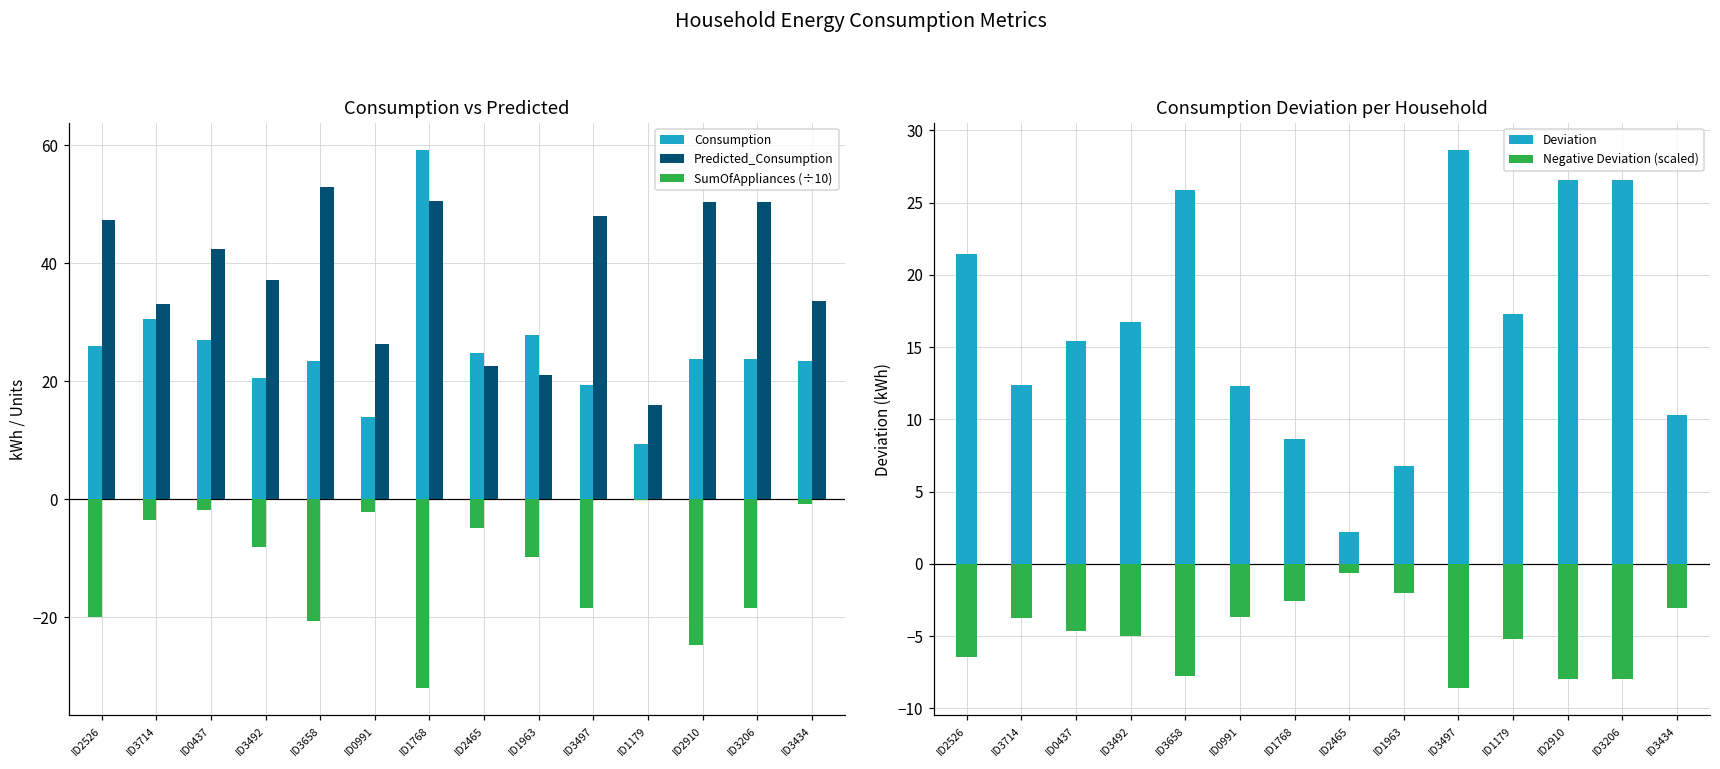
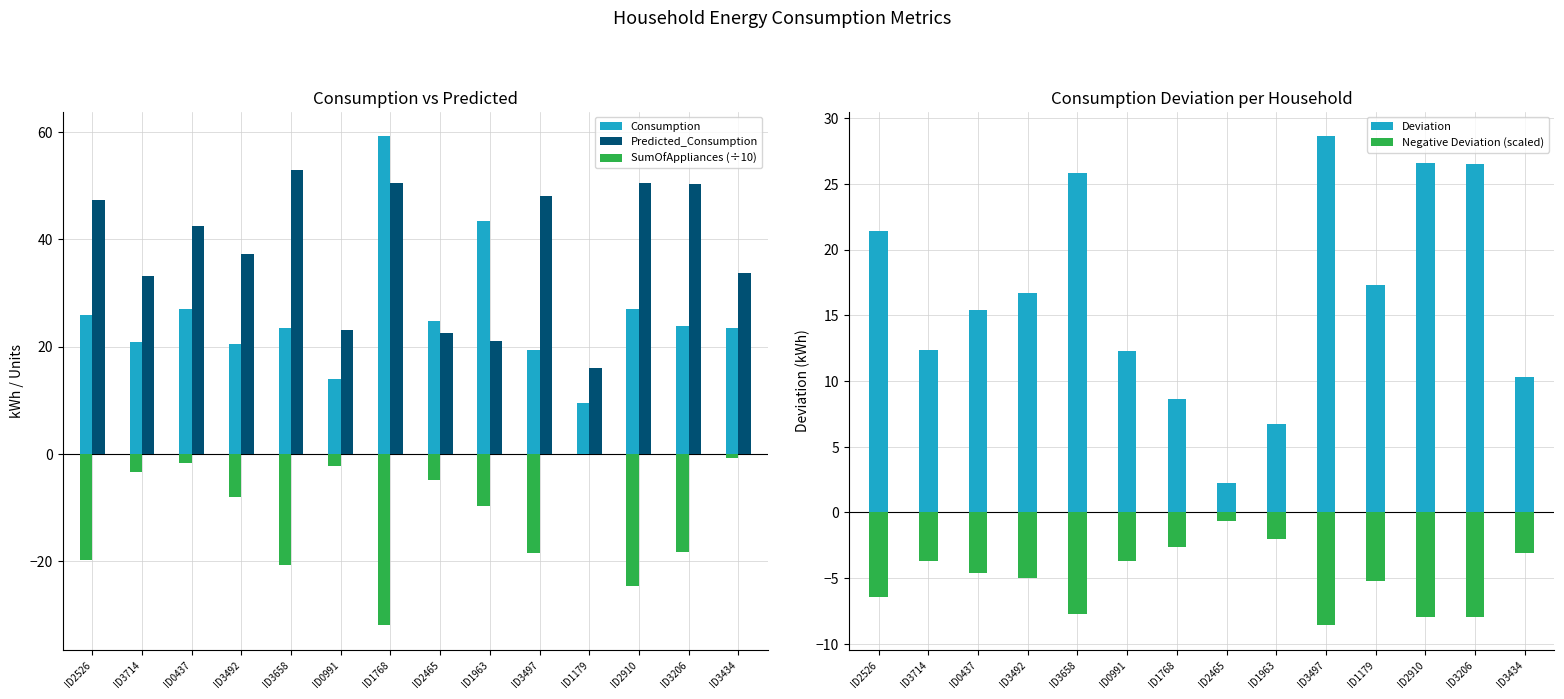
  {
    "Consumption vs Predicted": {
      "Consumption": {
        "ID2526": 26,
-       "ID3714": 31,
+       "ID3714": 21,
        "ID0437": 27,
        "ID3492": 20,
        "ID3658": 23,
        "ID0991": 14,
        "ID1768": 59,
        "ID2465": 25,
-       "ID1963": 28,
+       "ID1963": 43,
        "ID3497": 19,
        "ID1179": 9,
-       "ID2910": 24,
+       "ID2910": 27,
        "ID3206": 24,
        "ID3434": 23
      },
      "Predicted_Consumption": {
        "ID2526": 47,
        "ID3714": 33,
        "ID0437": 42,
        "ID3492": 37,
        "ID3658": 53,
-       "ID0991": 26,
+       "ID0991": 23,
        "ID1768": 51,
        "ID2465": 23,
        "ID1963": 21,
        "ID3497": 48,
        "ID1179": 16,
        "ID2910": 50,
        "ID3206": 50,
        "ID3434": 34
      },
      "SumOfAppliances (÷10)": {
        "ID2526": -20,
        "ID3714": -3,
        "ID0437": -2,
        "ID3492": -8,
        "ID3658": -21,
        "ID0991": -2,
        "ID1768": -32,
        "ID2465": -5,
        "ID1963": -10,
        "ID3497": -18,
        "ID2910": -25,
        "ID3206": -18,
        "ID3434": -1
      }
    },
    "Consumption Deviation per Household": {
      "Deviation": {
        "ID2526": 21.4,
        "ID3714": 12.4,
        "ID0437": 15.4,
        "ID3492": 16.7,
        "ID3658": 25.9,
        "ID0991": 12.3,
        "ID1768": 8.7,
        "ID2465": 2.2,
        "ID1963": 6.8,
        "ID3497": 28.7,
        "ID1179": 17.3,
        "ID2910": 26.6,
        "ID3206": 26.6,
        "ID3434": 10.3
      },
      "Negative Deviation (scaled)": {
        "ID2526": -6.4,
        "ID3714": -3.7,
        "ID0437": -4.6,
        "ID3492": -5.0,
        "ID3658": -7.8,
        "ID0991": -3.7,
        "ID1768": -2.6,
        "ID2465": -0.7,
        "ID1963": -2.0,
        "ID3497": -8.6,
        "ID1179": -5.2,
        "ID2910": -8.0,
        "ID3206": -8.0,
        "ID3434": -3.1
      }
    }
  }
